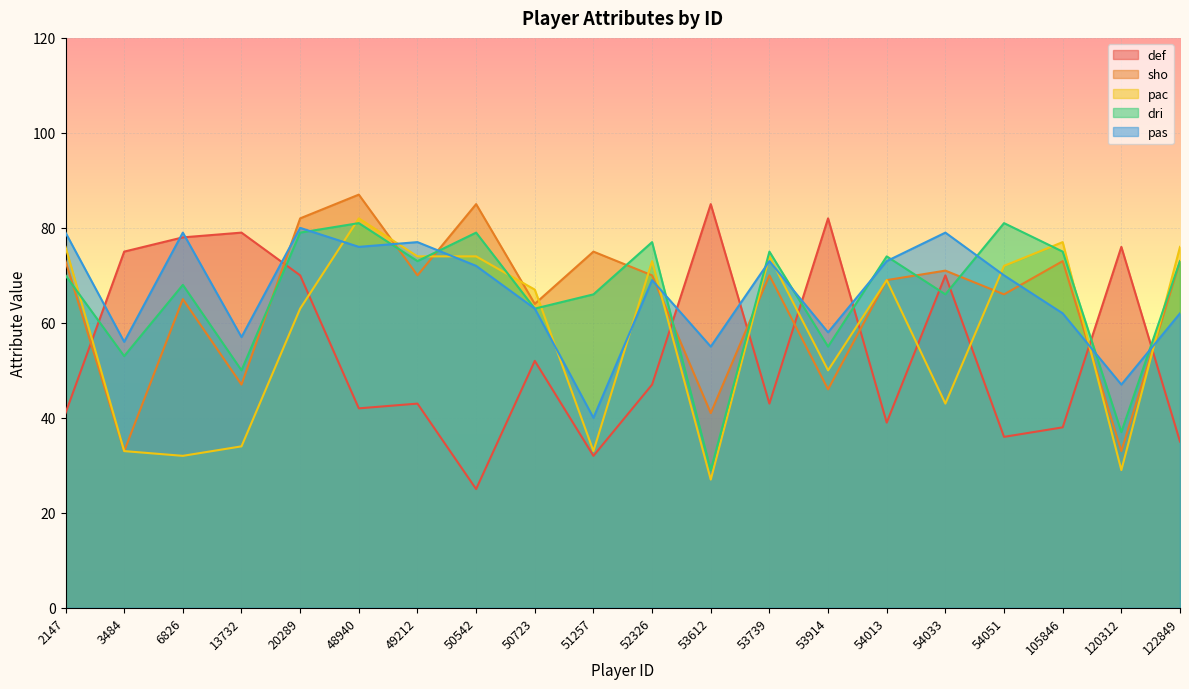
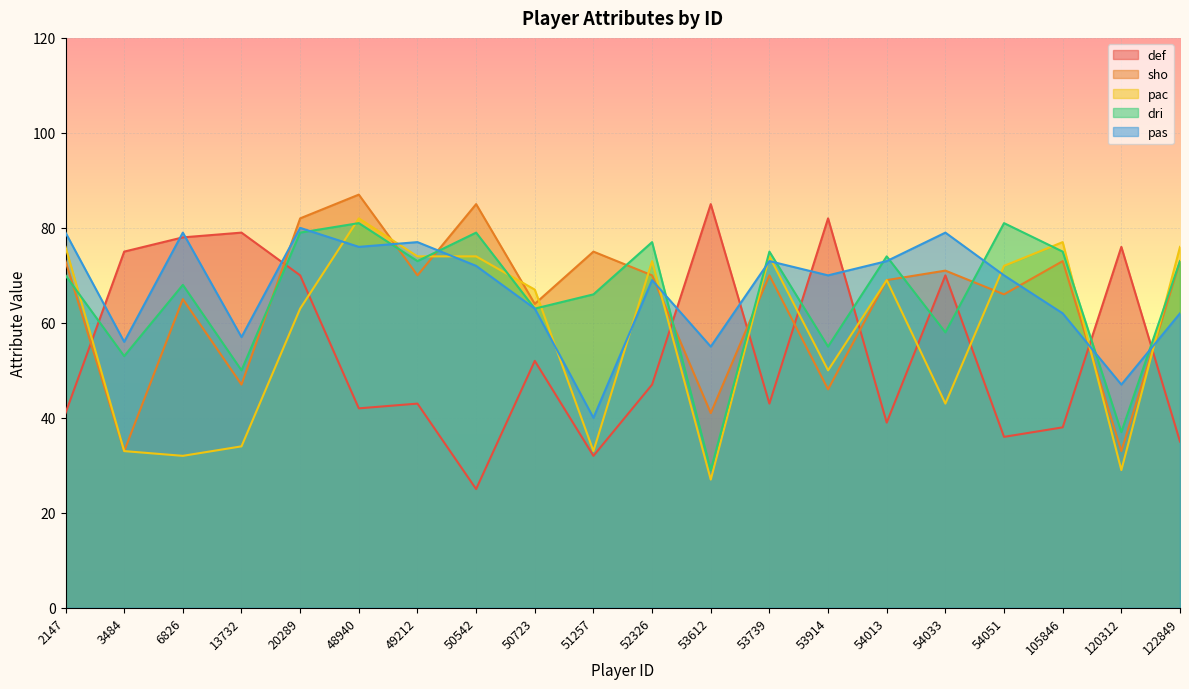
  {
    "dri": {
      "2147": 70,
      "3484": 53,
      "6826": 68,
      "13732": 50,
      "20289": 79,
      "48940": 81,
      "49212": 73,
      "50542": 79,
      "51257": 66,
      "52326": 77,
      "53612": 29,
      "53739": 75,
      "53914": 55,
      "54013": 74,
-     "54033": 66,
+     "54033": 58,
      "54051": 81,
      "105846": 75,
      "120312": 37
    },
    "pas": {
      "2147": 79,
      "3484": 56,
      "6826": 79,
      "13732": 57,
      "20289": 80,
      "48940": 76,
      "49212": 77,
      "50542": 72,
      "51257": 40,
      "52326": 69,
      "53612": 55,
      "53739": 73,
-     "53914": 58,
+     "53914": 70,
      "54013": 73,
      "54033": 79,
      "54051": 70,
      "105846": 62,
      "120312": 47,
      "122849": 62
    }
  }
